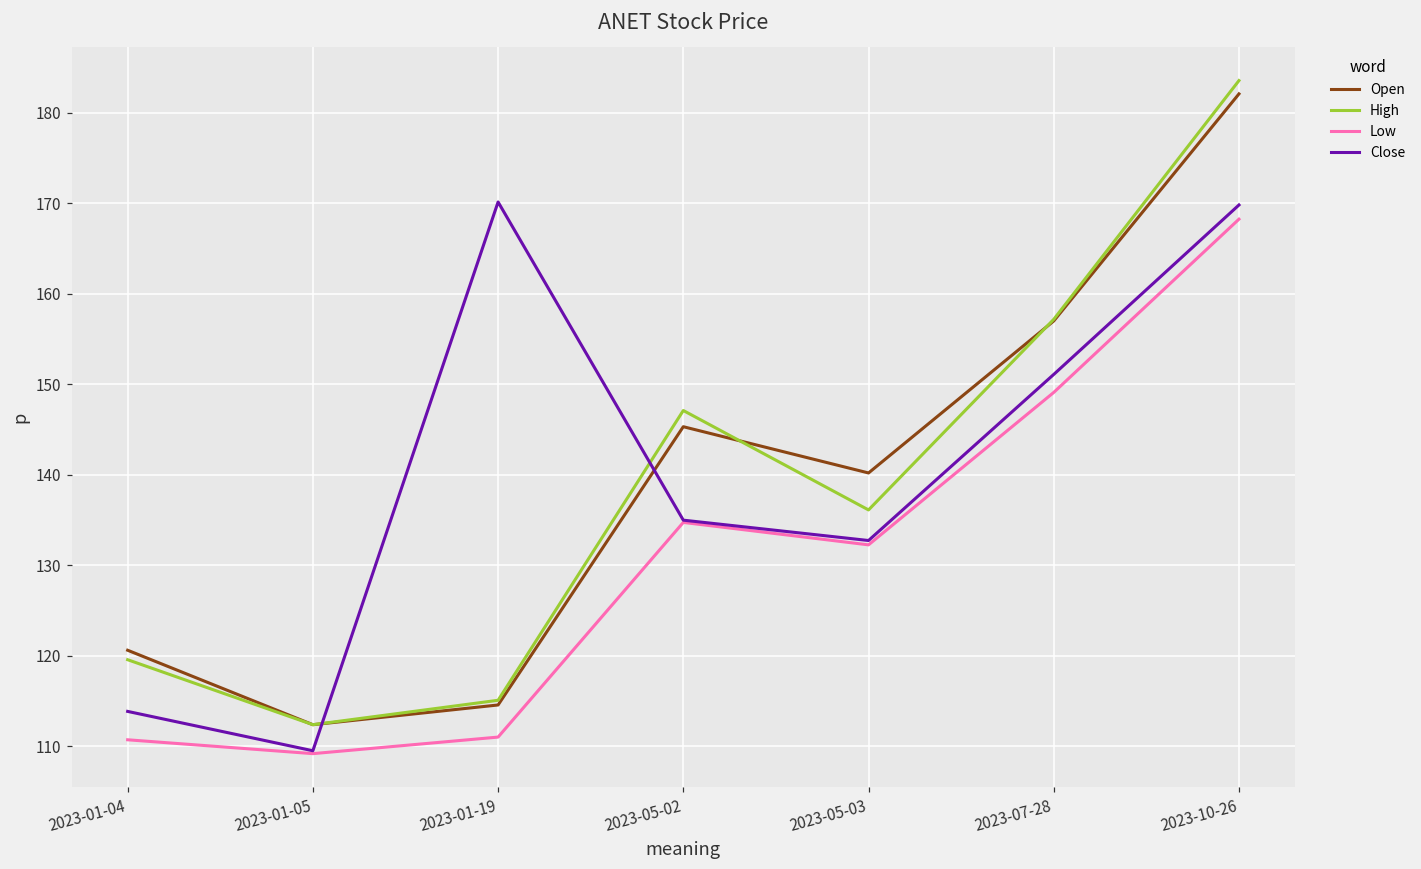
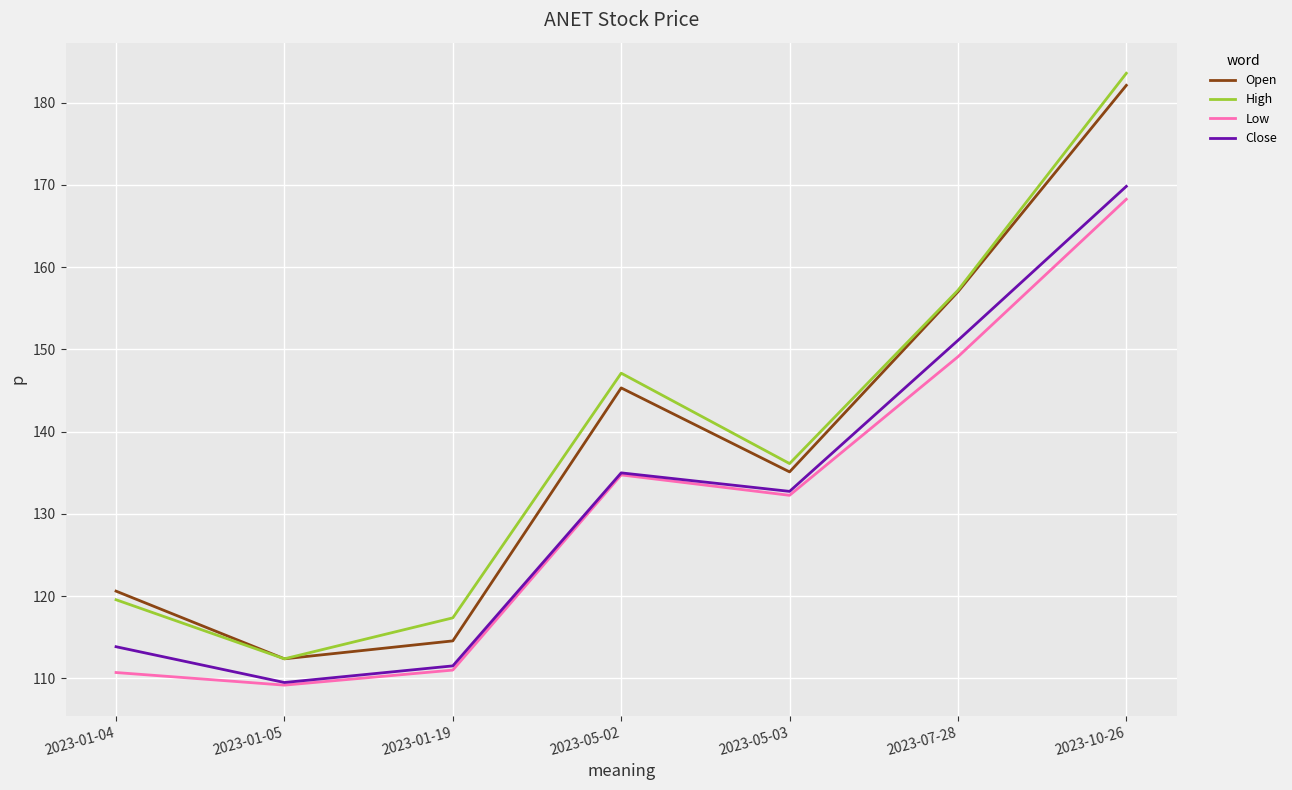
  {
    "Open": {
      "2023-01-04": 121,
      "2023-01-19": 115,
      "2023-05-02": 145,
-     "2023-05-03": 140,
+     "2023-05-03": 135,
      "2023-10-26": 182
    },
    "High": {
      "2023-01-04": 120,
-     "2023-01-19": 115,
+     "2023-01-19": 117,
      "2023-05-02": 147,
      "2023-05-03": 136,
      "2023-10-26": 184
    },
    "Low": {
      "2023-01-04": 111,
      "2023-01-05": 109,
      "2023-01-19": 111,
      "2023-05-03": 132,
      "2023-07-28": 149,
      "2023-10-26": 168
    },
    "Close": {
      "2023-01-04": 114,
      "2023-01-05": 109,
-     "2023-01-19": 170,
+     "2023-01-19": 112,
      "2023-05-03": 133,
      "2023-07-28": 151,
      "2023-10-26": 170
    }
  }
